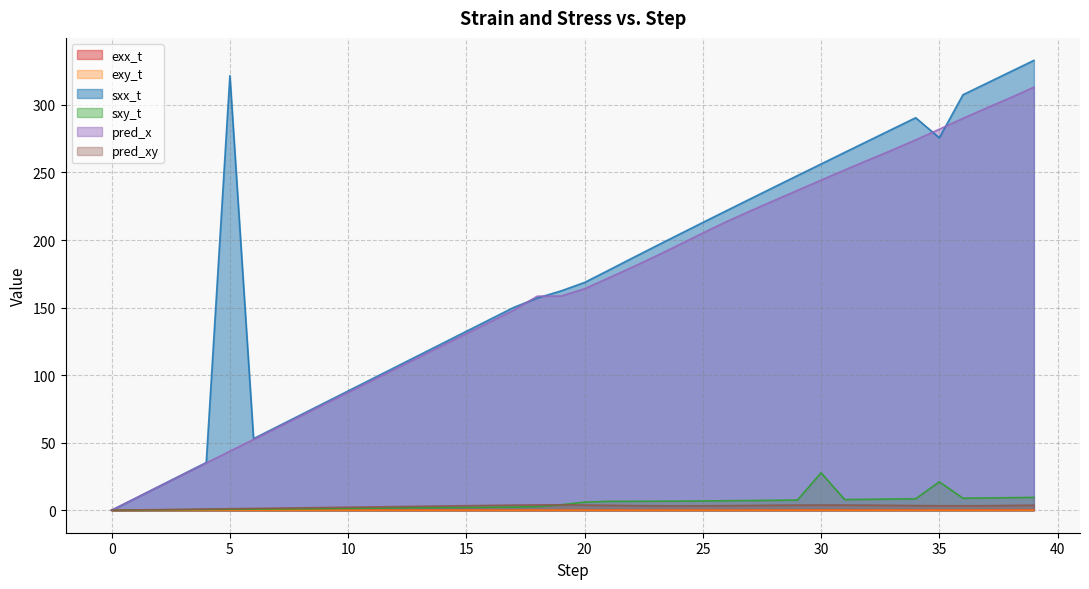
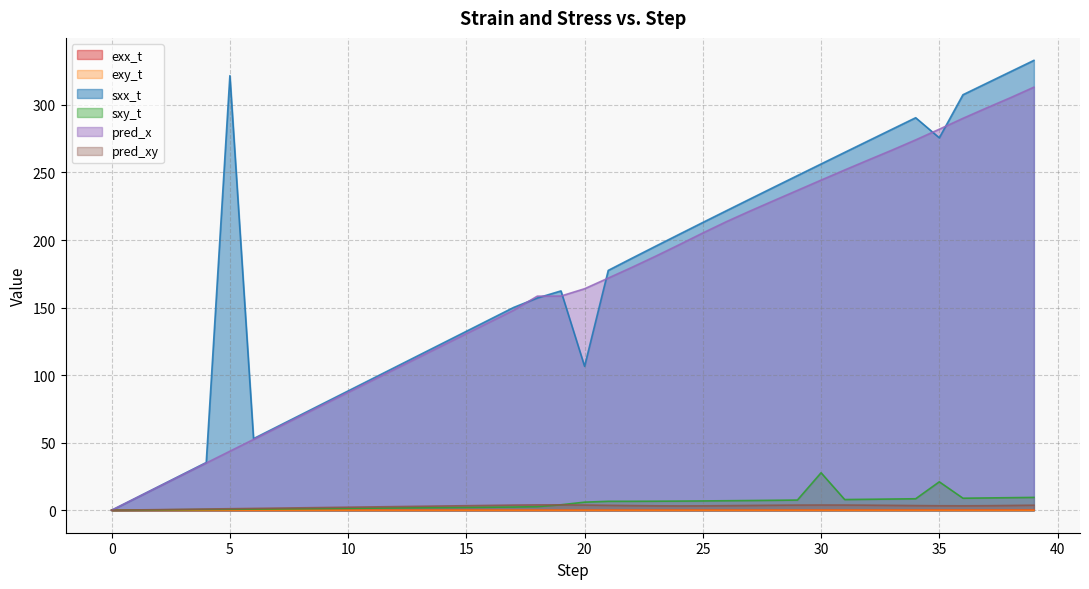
  {
    "exy_t": {
      "15": 0,
      "20": 0,
      "25": 0,
      "30": 0,
      "35": 0
    },
    "sxx_t": {
      "5": 322,
-     "20": 169,
+     "20": 107,
      "25": 213,
      "30": 256,
      "35": 276
    },
    "sxy_t": {
      "20": 6,
      "25": 7,
      "30": 28,
      "35": 21
    }
  }
